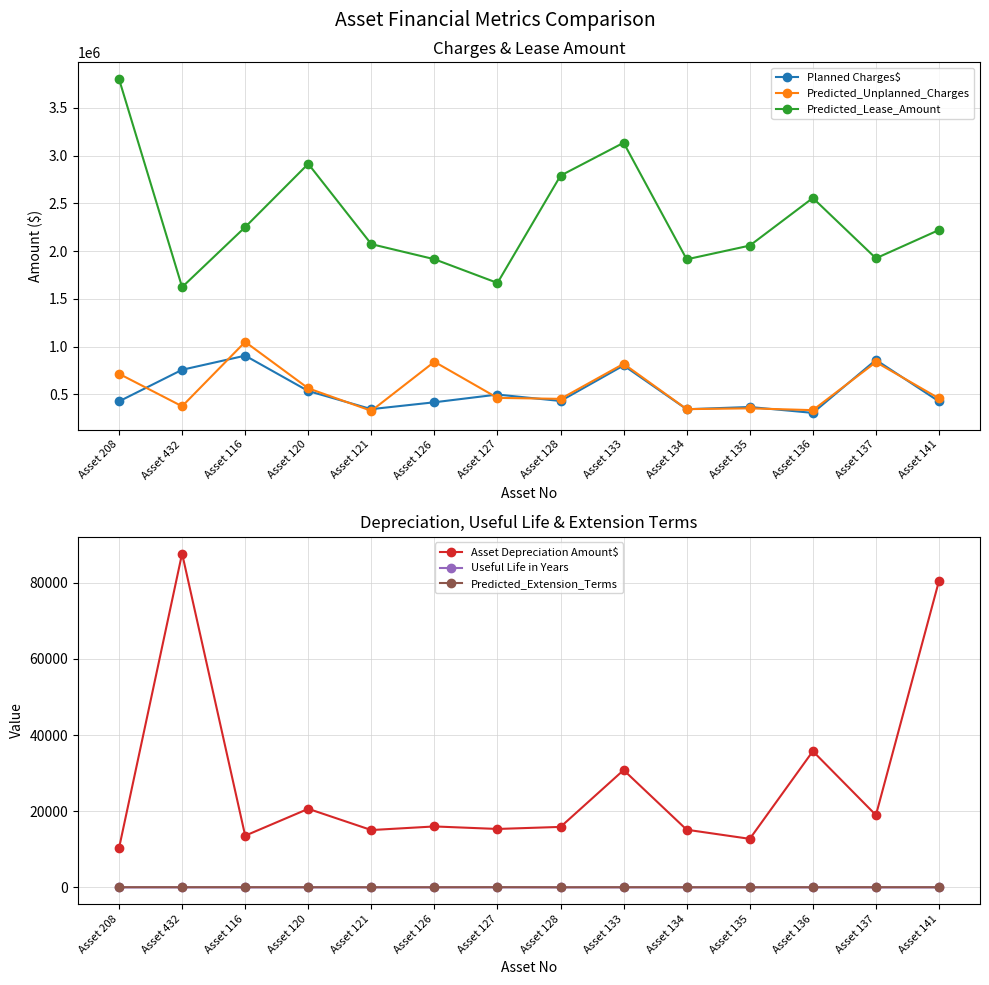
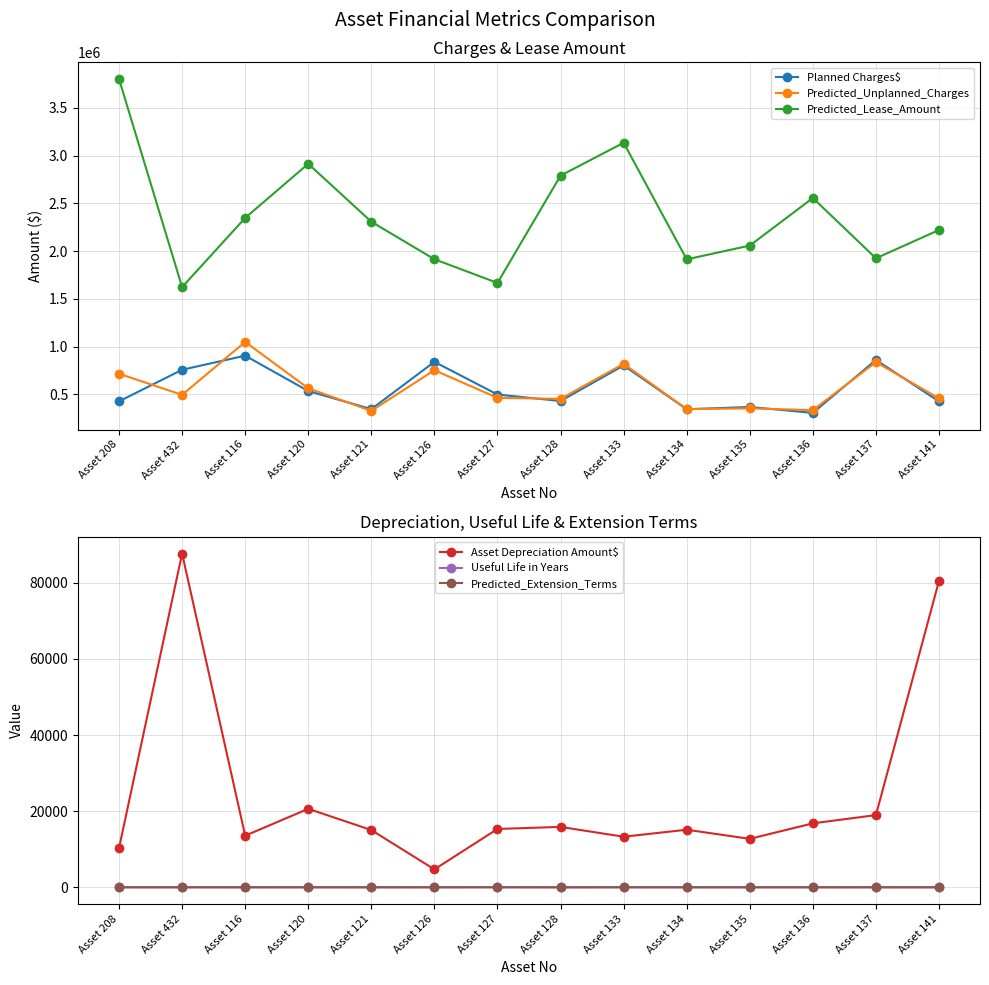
  {
    "Charges & Lease Amount": {
      "Planned Charges$": {
        "Asset 208": 400000,
        "Asset 432": 800000,
        "Asset 116": 900000,
        "Asset 120": 500000,
-       "Asset 126": 400000,
+       "Asset 126": 800000,
        "Asset 127": 500000,
        "Asset 136": 300000,
        "Asset 141": 400000
      },
      "Predicted_Unplanned_Charges": {
        "Asset 208": 700000,
-       "Asset 432": 400000,
+       "Asset 432": 500000,
        "Asset 116": 1000000,
        "Asset 120": 600000,
-       "Asset 126": 840000,
+       "Asset 126": 750000,
        "Asset 127": 500000,
        "Asset 136": 300000,
        "Asset 141": 500000
      },
      "Predicted_Lease_Amount": {
        "Asset 208": 3800000,
        "Asset 432": 1600000,
-       "Asset 116": 2250000,
+       "Asset 116": 2350000,
        "Asset 120": 2900000,
-       "Asset 121": 2100000,
+       "Asset 121": 2300000,
        "Asset 126": 1900000,
        "Asset 127": 1700000,
        "Asset 128": 2800000,
        "Asset 133": 3100000,
        "Asset 134": 1900000,
        "Asset 135": 2100000,
        "Asset 136": 2600000,
        "Asset 137": 1900000,
        "Asset 141": 2200000
      }
    },
    "Depreciation, Useful Life & Extension Terms": {
      "Asset Depreciation Amount$": {
        "Asset 208": 10000,
        "Asset 432": 88000,
        "Asset 116": 14000,
        "Asset 120": 21000,
        "Asset 121": 15000,
-       "Asset 126": 16000,
+       "Asset 126": 5000,
        "Asset 127": 15000,
        "Asset 128": 16000,
-       "Asset 133": 31000,
+       "Asset 133": 13000,
        "Asset 134": 15000,
        "Asset 135": 13000,
-       "Asset 136": 36000,
+       "Asset 136": 17000,
        "Asset 137": 19000,
        "Asset 141": 80000
      },
      "Predicted_Extension_Terms": {
        "Asset 208": 0,
        "Asset 432": 0,
        "Asset 116": 0,
        "Asset 120": 0,
        "Asset 121": 0,
        "Asset 126": 0,
        "Asset 127": 0,
        "Asset 128": 0,
        "Asset 133": 0,
        "Asset 134": 0,
        "Asset 135": 0,
        "Asset 136": 0,
        "Asset 137": 0,
        "Asset 141": 0
      }
    }
  }
